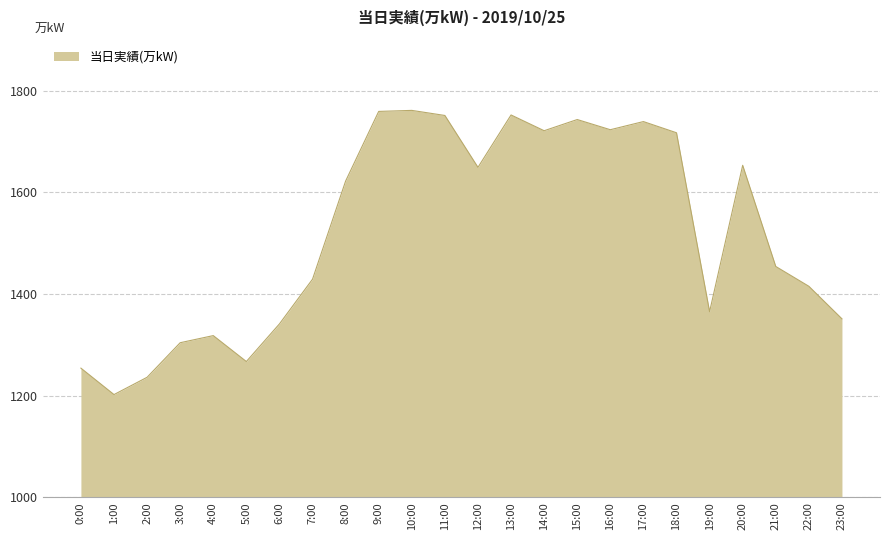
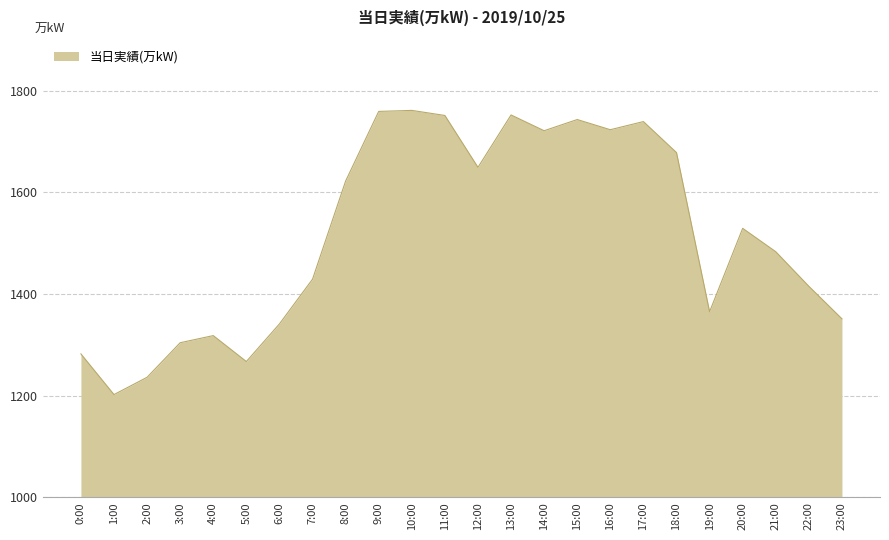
  {
-   "0:00": 1250,
+   "0:00": 1280,
    "1:00": 1200,
    "2:00": 1240,
    "3:00": 1300,
    "4:00": 1320,
    "5:00": 1270,
    "6:00": 1340,
    "7:00": 1430,
    "8:00": 1620,
    "9:00": 1760,
    "10:00": 1760,
    "11:00": 1750,
    "12:00": 1650,
    "13:00": 1750,
    "14:00": 1720,
    "15:00": 1740,
    "16:00": 1720,
    "17:00": 1740,
-   "18:00": 1720,
+   "18:00": 1680,
    "19:00": 1370,
-   "20:00": 1650,
-   "21:00": 1450,
+   "20:00": 1530,
+   "21:00": 1480,
    "22:00": 1420,
    "23:00": 1350
  }
